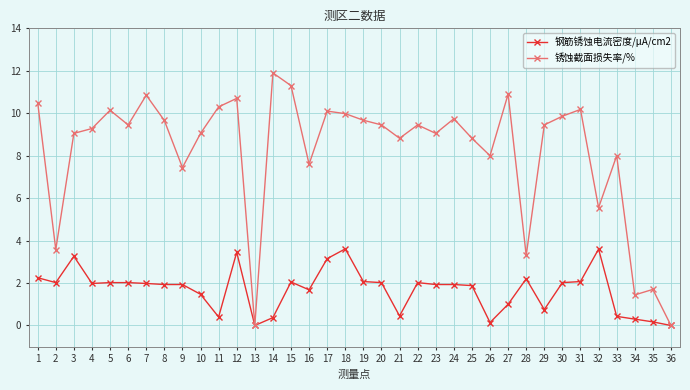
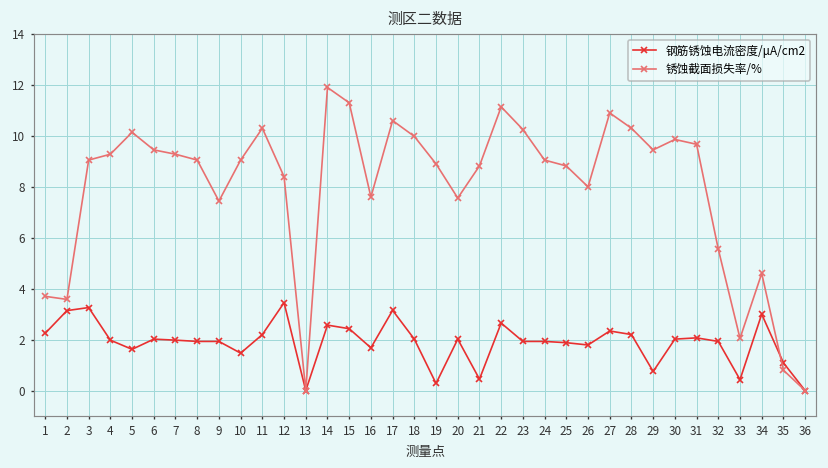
  {
    "钢筋锈蚀电流密度/μA/cm2": {
      "1": 2.3,
-     "2": 2.0,
+     "2": 3.1,
      "3": 3.3,
      "4": 2.0,
-     "5": 2.0,
+     "5": 1.6,
      "6": 2.0,
      "7": 2.0,
      "8": 1.9,
      "9": 1.9,
      "10": 1.5,
-     "11": 0.4,
+     "11": 2.2,
      "12": 3.5,
-     "14": 0.4,
-     "15": 2.1,
+     "14": 2.6,
+     "15": 2.4,
      "16": 1.7,
      "17": 3.2,
-     "18": 3.6,
-     "19": 2.1,
+     "18": 2.0,
+     "19": 0.3,
      "20": 2.0,
      "21": 0.5,
-     "22": 2.0,
+     "22": 2.7,
      "23": 1.9,
      "24": 1.9,
      "25": 1.9,
-     "26": 0.1,
-     "27": 1.0,
+     "26": 1.8,
+     "27": 2.3,
      "28": 2.2,
      "29": 0.8,
      "30": 2.0,
      "31": 2.1,
-     "32": 3.6,
+     "32": 1.9,
      "33": 0.4,
-     "34": 0.3,
-     "35": 0.2
+     "34": 3.0,
+     "35": 1.1
    },
    "锈蚀截面损失率/%": {
-     "1": 10.5,
+     "1": 3.7,
      "2": 3.6,
      "3": 9.1,
      "4": 9.3,
      "5": 10.1,
      "6": 9.5,
-     "7": 10.9,
-     "8": 9.7,
+     "7": 9.3,
+     "8": 9.1,
      "9": 7.4,
      "10": 9.1,
      "11": 10.3,
-     "12": 10.7,
+     "12": 8.4,
      "14": 11.9,
      "15": 11.3,
      "16": 7.6,
-     "17": 10.1,
+     "17": 10.6,
      "18": 10.0,
-     "19": 9.7,
-     "20": 9.5,
+     "19": 8.9,
+     "20": 7.6,
      "21": 8.8,
-     "22": 9.5,
-     "23": 9.1,
-     "24": 9.7,
+     "22": 11.1,
+     "23": 10.3,
+     "24": 9.1,
      "25": 8.8,
      "26": 8.0,
      "27": 10.9,
-     "28": 3.3,
+     "28": 10.3,
      "29": 9.5,
      "30": 9.9,
-     "31": 10.2,
+     "31": 9.7,
      "32": 5.6,
-     "33": 8.0,
-     "34": 1.4,
-     "35": 1.7
+     "33": 2.1,
+     "34": 4.6,
+     "35": 0.8
    }
  }
